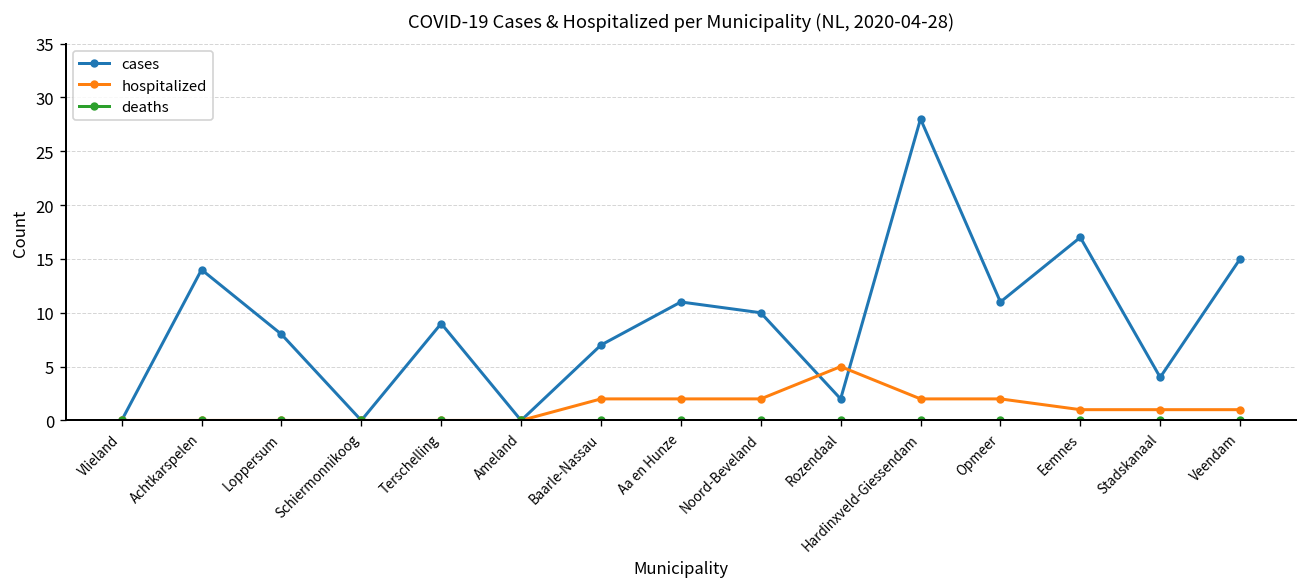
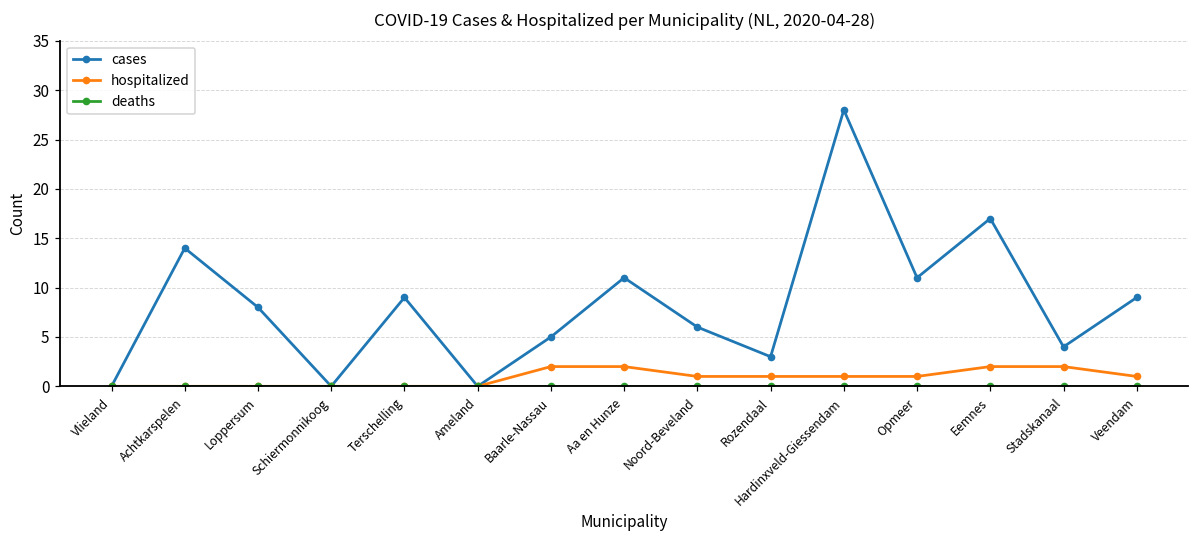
  {
    "cases": {
      "Achtkarspelen": 14,
      "Loppersum": 8,
      "Terschelling": 9,
-     "Baarle-Nassau": 7,
+     "Baarle-Nassau": 5,
      "Aa en Hunze": 11,
-     "Noord-Beveland": 10,
-     "Rozendaal": 2,
+     "Noord-Beveland": 6,
+     "Rozendaal": 3,
      "Hardinxveld-Giessendam": 28,
      "Opmeer": 11,
      "Eemnes": 17,
      "Stadskanaal": 4,
-     "Veendam": 15
+     "Veendam": 9
    },
    "hospitalized": {
      "Baarle-Nassau": 2,
      "Aa en Hunze": 2,
-     "Noord-Beveland": 2,
-     "Rozendaal": 5,
-     "Hardinxveld-Giessendam": 2,
-     "Opmeer": 2,
-     "Eemnes": 1,
-     "Stadskanaal": 1,
+     "Noord-Beveland": 1,
+     "Rozendaal": 1,
+     "Hardinxveld-Giessendam": 1,
+     "Opmeer": 1,
+     "Eemnes": 2,
+     "Stadskanaal": 2,
      "Veendam": 1
    },
    "deaths": {
      "Baarle-Nassau": 0,
      "Aa en Hunze": 0,
      "Noord-Beveland": 0,
      "Rozendaal": 0,
      "Hardinxveld-Giessendam": 0,
      "Opmeer": 0,
      "Eemnes": 0,
      "Stadskanaal": 0,
      "Veendam": 0
    }
  }
